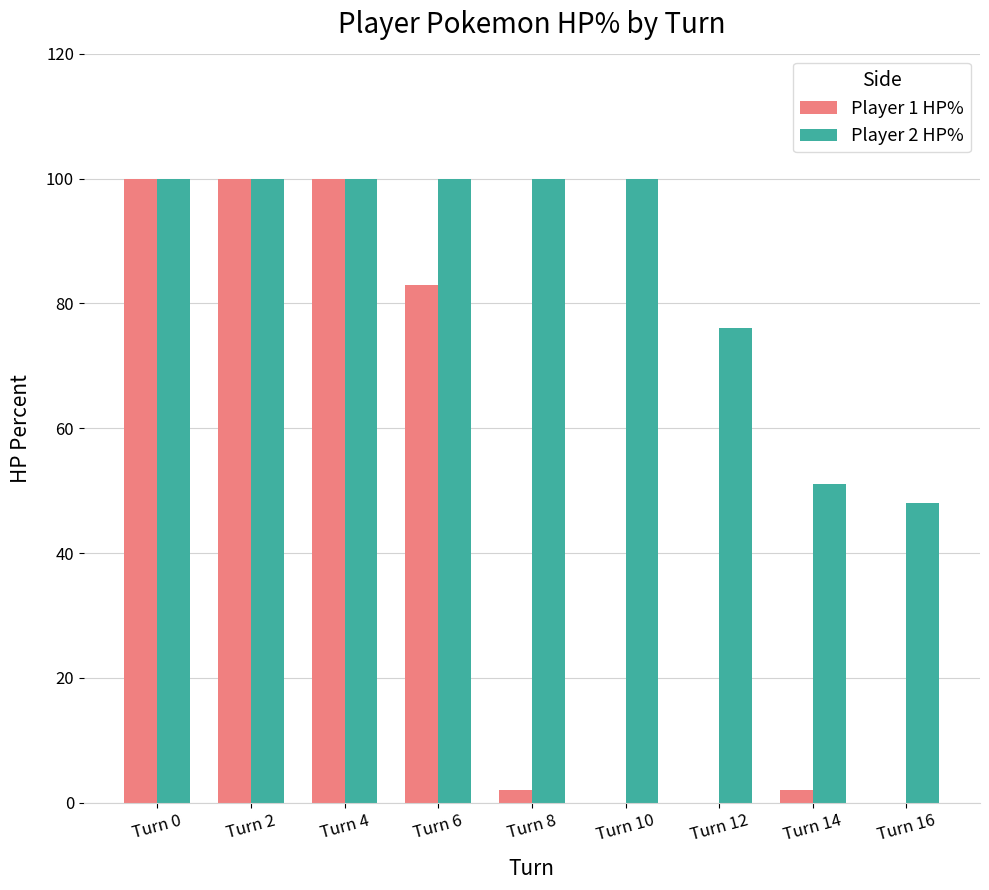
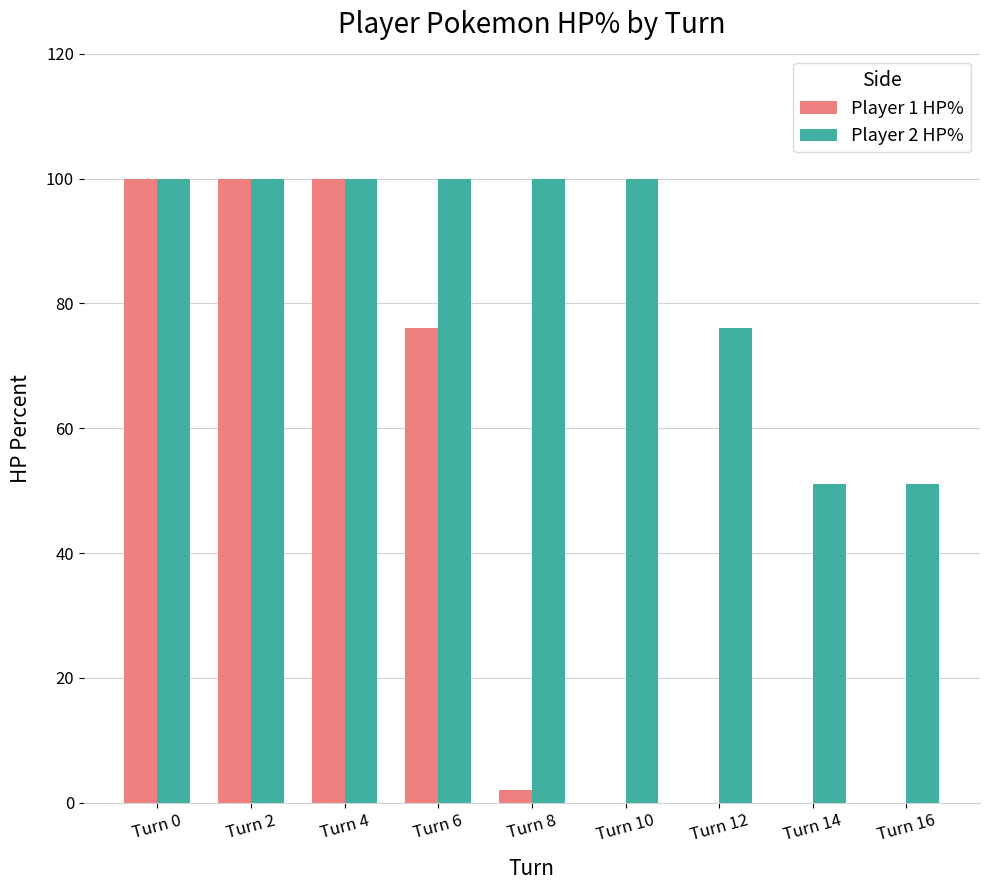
  {
    "Player 1 HP%": {
      "Turn 0": 100,
      "Turn 2": 100,
      "Turn 4": 100,
-     "Turn 6": 83,
+     "Turn 6": 76,
      "Turn 8": 2,
      "Turn 10": 0,
      "Turn 12": 0,
-     "Turn 14": 2,
+     "Turn 14": 0,
      "Turn 16": 0
    },
    "Player 2 HP%": {
      "Turn 0": 100,
      "Turn 2": 100,
      "Turn 4": 100,
      "Turn 6": 100,
      "Turn 8": 100,
      "Turn 10": 100,
      "Turn 12": 76,
      "Turn 14": 51,
-     "Turn 16": 48
+     "Turn 16": 51
    }
  }
